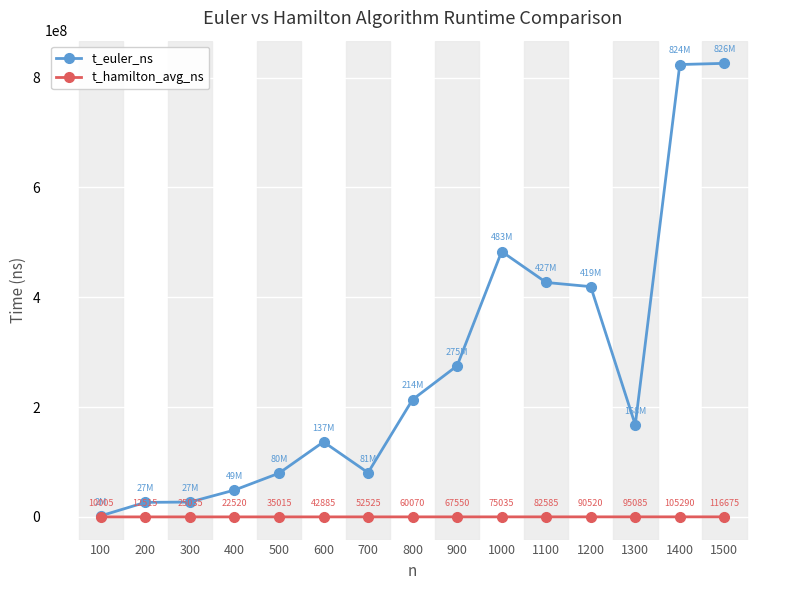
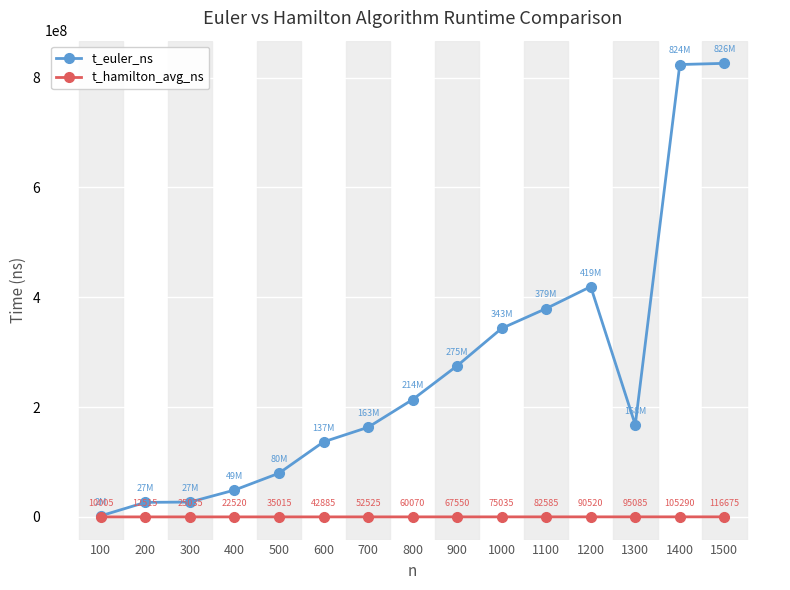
  {
    "t_euler_ns": {
      "200": "27M",
      "300": "27M",
      "400": "49M",
      "500": "80M",
      "600": "137M",
-     "700": "81M",
+     "700": "163M",
      "800": "214M",
      "900": "275M",
-     "1000": "483M",
-     "1100": "427M",
+     "1000": "343M",
+     "1100": "379M",
      "1200": "419M",
      "1300": "168M",
      "1400": "824M",
      "1500": "826M"
    },
    "t_hamilton_avg_ns": {
      "400": "22520",
      "500": "35015",
      "600": "42885",
      "700": "52525",
      "800": "60070",
      "900": "67550",
      "1000": "75035",
      "1100": "82585",
      "1200": "90520",
      "1300": "95085",
      "1400": "105290",
      "1500": "116675"
    }
  }
